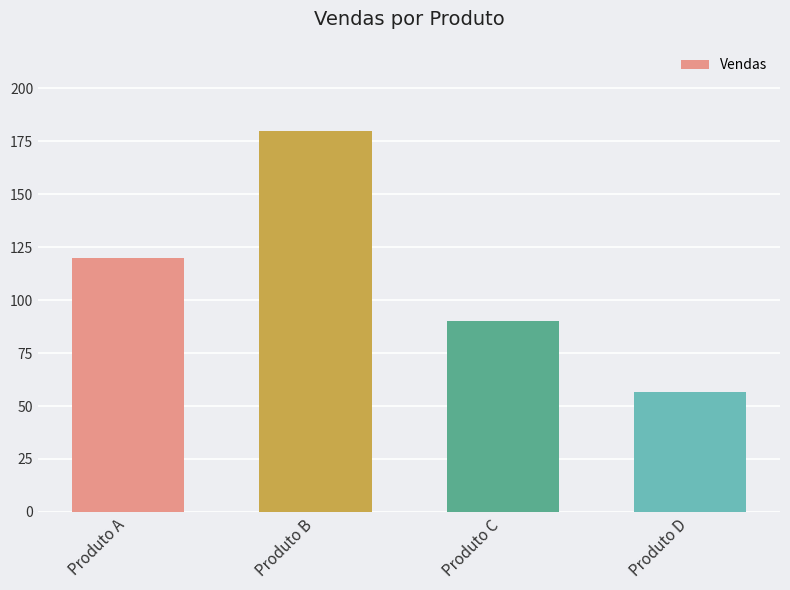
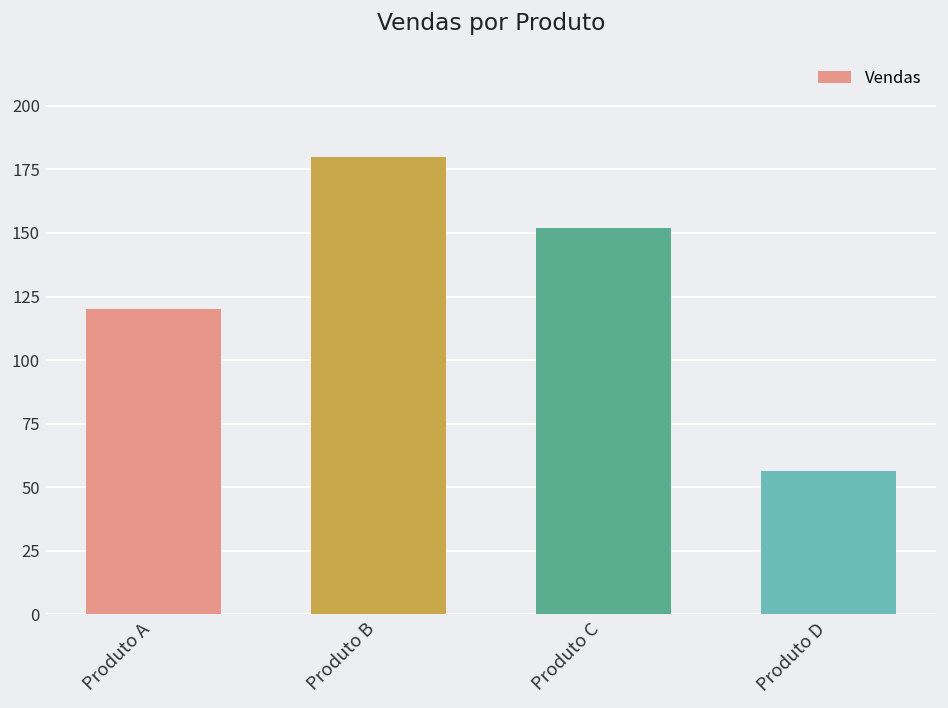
  {
    "Produto A": 120,
    "Produto B": 180,
-   "Produto C": 90,
+   "Produto C": 152,
    "Produto D": 57
  }
